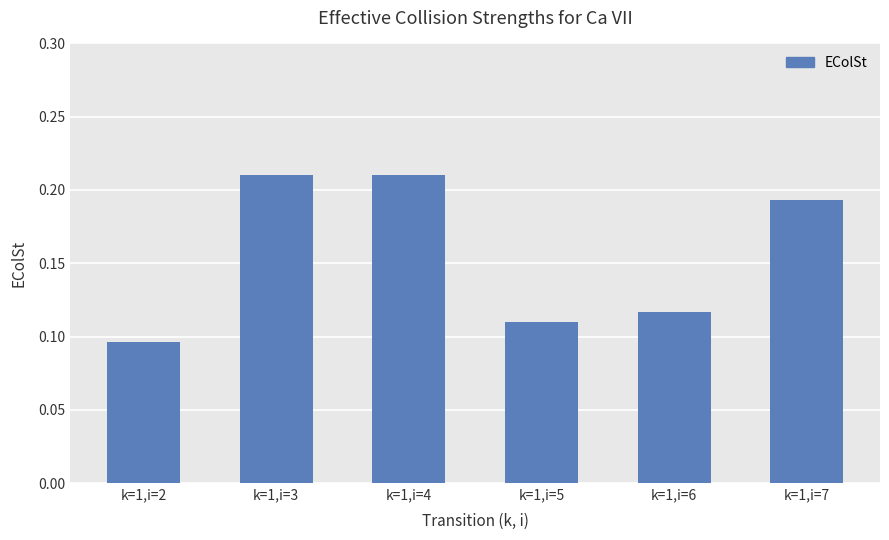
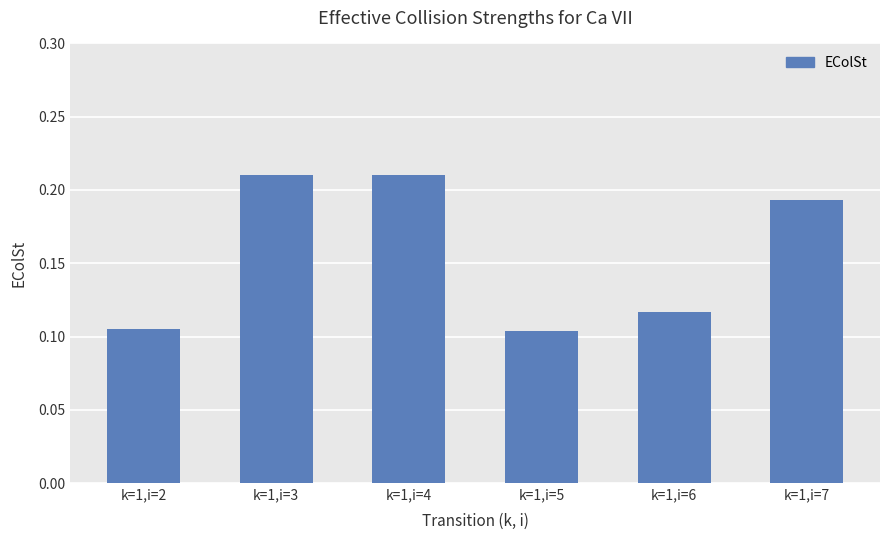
  {
-   "k=1,i=2": 0.096,
+   "k=1,i=2": 0.105,
    "k=1,i=3": 0.210,
    "k=1,i=4": 0.210,
-   "k=1,i=5": 0.110,
+   "k=1,i=5": 0.104,
    "k=1,i=6": 0.117,
    "k=1,i=7": 0.193
  }
